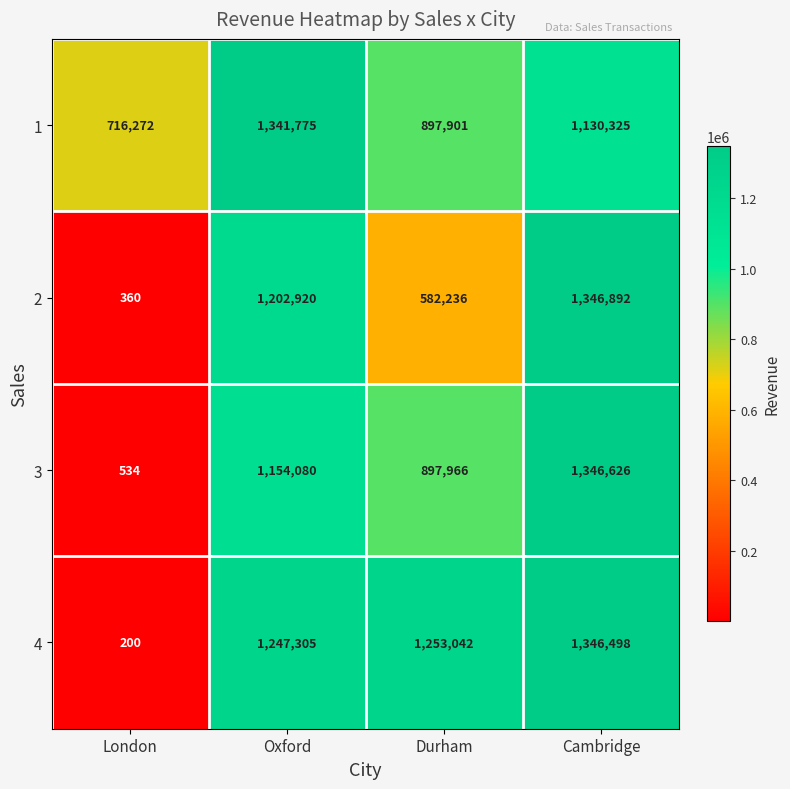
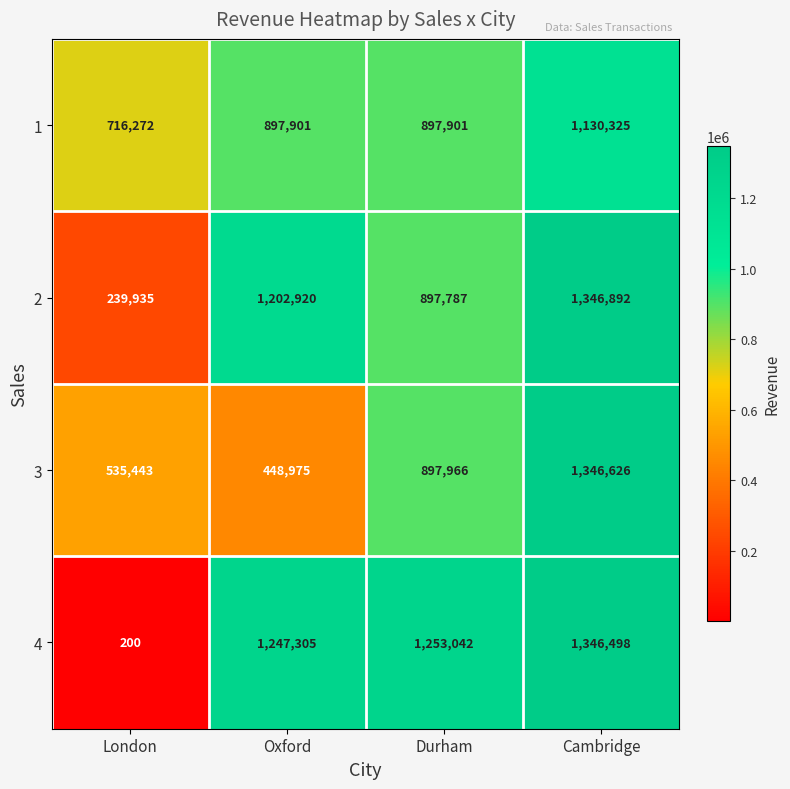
  {
    "1": {
      "London": "716,272",
-     "Oxford": "1,341,775",
+     "Oxford": "897,901",
      "Durham": "897,901",
      "Cambridge": "1,130,325"
    },
    "2": {
-     "London": "360",
+     "London": "239,935",
      "Oxford": "1,202,920",
-     "Durham": "582,236",
+     "Durham": "897,787",
      "Cambridge": "1,346,892"
    },
    "3": {
-     "London": "534",
-     "Oxford": "1,154,080",
+     "London": "535,443",
+     "Oxford": "448,975",
      "Durham": "897,966",
      "Cambridge": "1,346,626"
    },
    "4": {
      "London": "200",
      "Oxford": "1,247,305",
      "Durham": "1,253,042",
      "Cambridge": "1,346,498"
    }
  }
